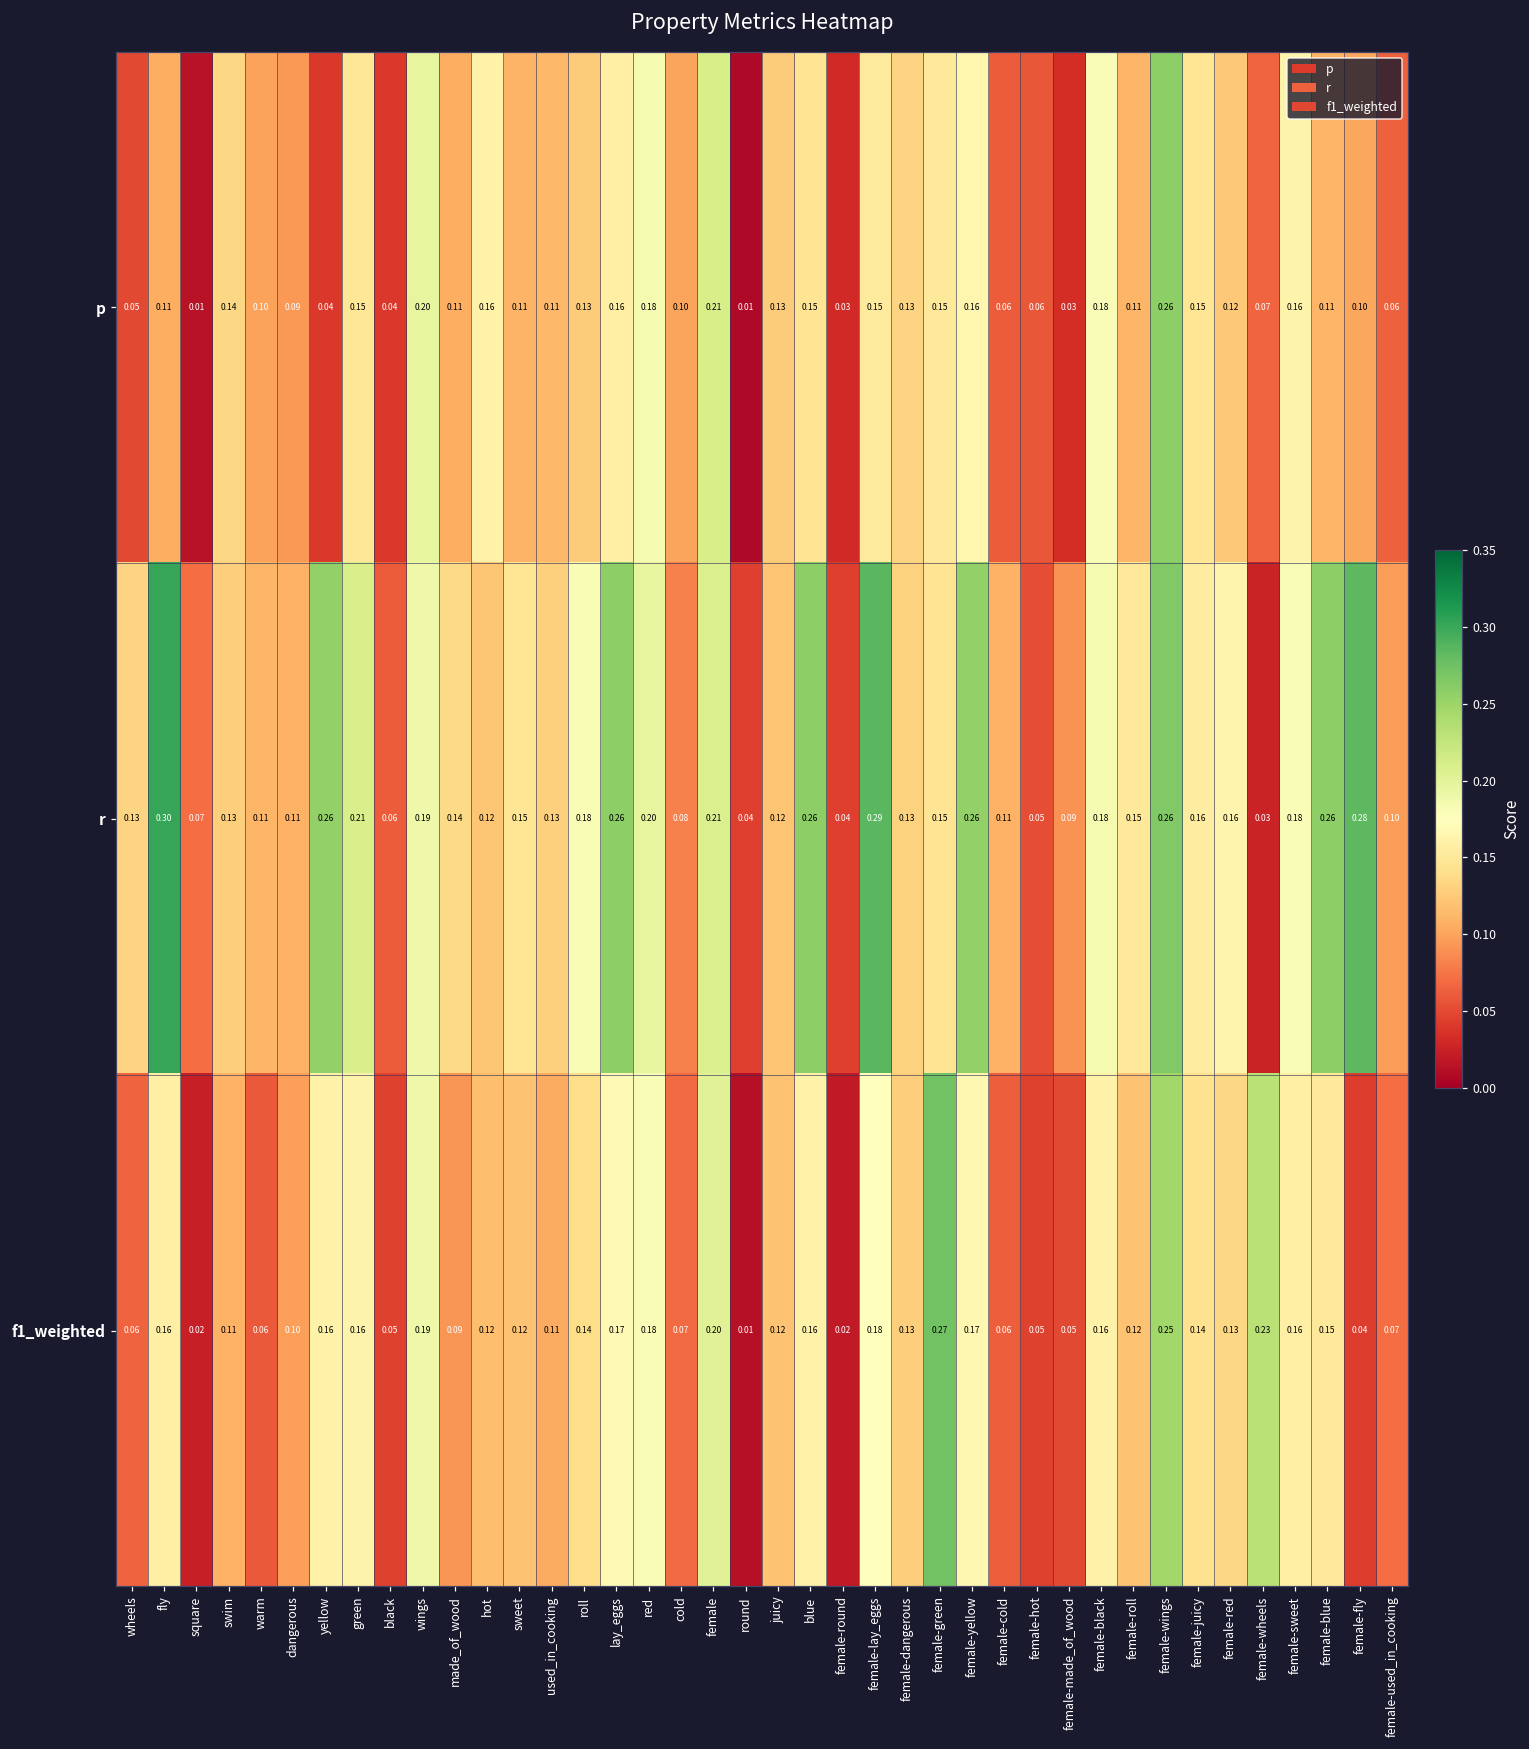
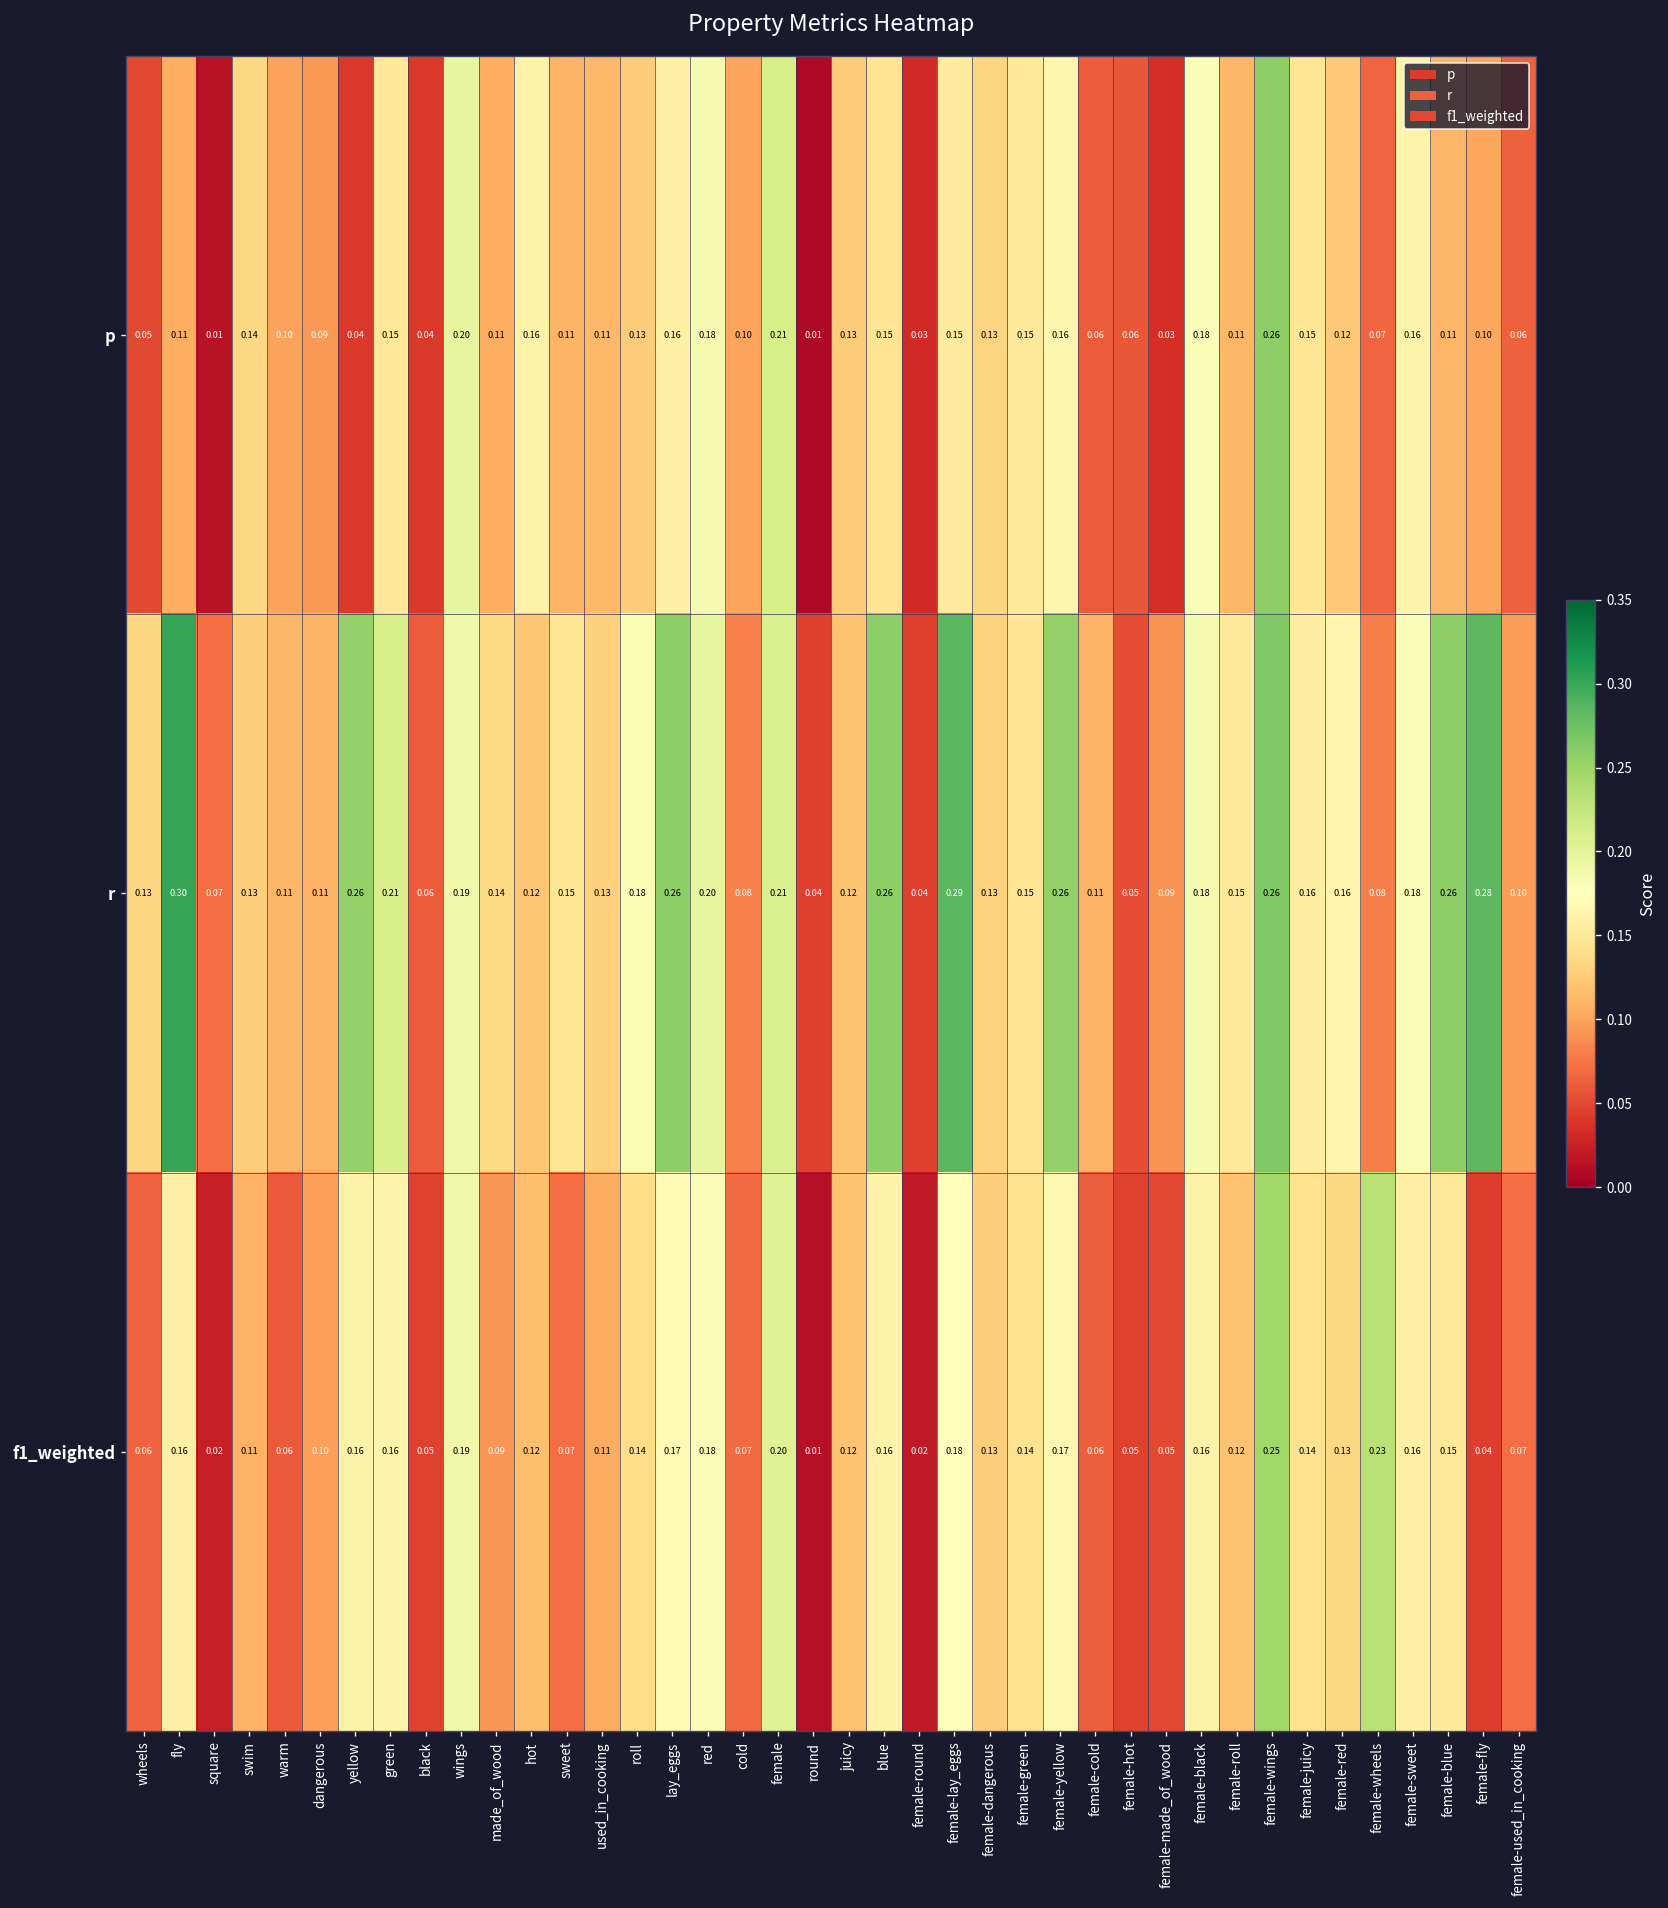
  {
    "p": {
      "wheels": 0.05,
      "fly": 0.11,
      "square": 0.01,
      "swim": 0.14,
      "warm": 0.10,
      "dangerous": 0.09,
      "yellow": 0.04,
      "green": 0.15,
      "black": 0.04,
      "wings": 0.20,
      "made_of_wood": 0.11,
      "hot": 0.16,
      "sweet": 0.11,
      "used_in_cooking": 0.11,
      "roll": 0.13,
      "lay_eggs": 0.16,
      "red": 0.18,
      "cold": 0.10,
      "female": 0.21,
      "round": 0.01,
      "juicy": 0.13,
      "blue": 0.15,
      "female-round": 0.03,
      "female-lay_eggs": 0.15,
      "female-dangerous": 0.13,
      "female-green": 0.15,
      "female-yellow": 0.16,
      "female-cold": 0.06,
      "female-hot": 0.06,
      "female-made_of_wood": 0.03,
      "female-black": 0.18,
      "female-roll": 0.11,
      "female-wings": 0.26,
      "female-juicy": 0.15,
      "female-red": 0.12,
      "female-wheels": 0.07,
      "female-sweet": 0.16,
      "female-blue": 0.11,
      "female-fly": 0.10,
      "female-used_in_cooking": 0.06
    },
    "r": {
      "wheels": 0.13,
      "fly": 0.30,
      "square": 0.07,
      "swim": 0.13,
      "warm": 0.11,
      "dangerous": 0.11,
      "yellow": 0.26,
      "green": 0.21,
      "black": 0.06,
      "wings": 0.19,
      "made_of_wood": 0.14,
      "hot": 0.12,
      "sweet": 0.15,
      "used_in_cooking": 0.13,
      "roll": 0.18,
      "lay_eggs": 0.26,
      "red": 0.20,
      "cold": 0.08,
      "female": 0.21,
      "round": 0.04,
      "juicy": 0.12,
      "blue": 0.26,
      "female-round": 0.04,
      "female-lay_eggs": 0.29,
      "female-dangerous": 0.13,
      "female-green": 0.15,
      "female-yellow": 0.26,
      "female-cold": 0.11,
      "female-hot": 0.05,
      "female-made_of_wood": 0.09,
      "female-black": 0.18,
      "female-roll": 0.15,
      "female-wings": 0.26,
      "female-juicy": 0.16,
      "female-red": 0.16,
-     "female-wheels": 0.03,
+     "female-wheels": 0.08,
      "female-sweet": 0.18,
      "female-blue": 0.26,
      "female-fly": 0.28,
      "female-used_in_cooking": 0.10
    },
    "f1_weighted": {
      "wheels": 0.06,
      "fly": 0.16,
      "square": 0.02,
      "swim": 0.11,
      "warm": 0.06,
      "dangerous": 0.10,
      "yellow": 0.16,
      "green": 0.16,
      "black": 0.05,
      "wings": 0.19,
      "made_of_wood": 0.09,
      "hot": 0.12,
-     "sweet": 0.12,
+     "sweet": 0.07,
      "used_in_cooking": 0.11,
      "roll": 0.14,
      "lay_eggs": 0.17,
      "red": 0.18,
      "cold": 0.07,
      "female": 0.20,
      "round": 0.01,
      "juicy": 0.12,
      "blue": 0.16,
      "female-round": 0.02,
      "female-lay_eggs": 0.18,
      "female-dangerous": 0.13,
-     "female-green": 0.27,
+     "female-green": 0.14,
      "female-yellow": 0.17,
      "female-cold": 0.06,
      "female-hot": 0.05,
      "female-made_of_wood": 0.05,
      "female-black": 0.16,
      "female-roll": 0.12,
      "female-wings": 0.25,
      "female-juicy": 0.14,
      "female-red": 0.13,
      "female-wheels": 0.23,
      "female-sweet": 0.16,
      "female-blue": 0.15,
      "female-fly": 0.04,
      "female-used_in_cooking": 0.07
    }
  }
